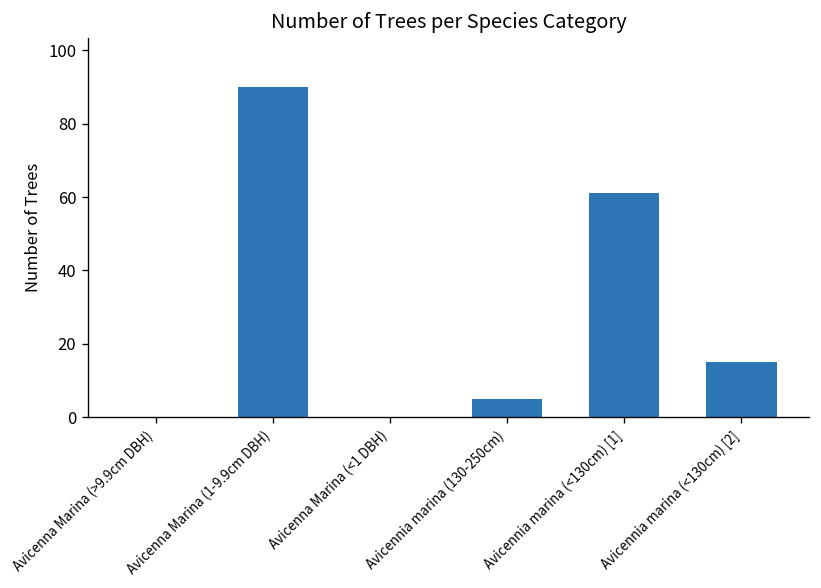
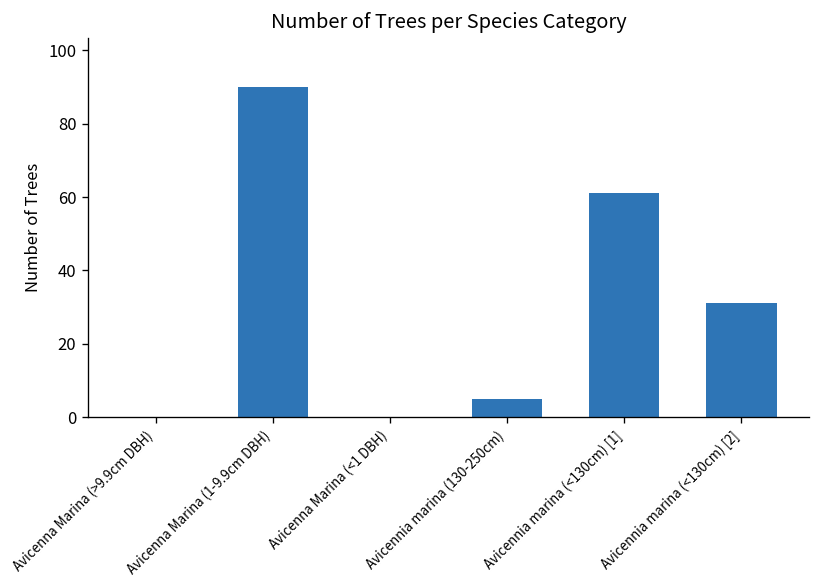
  {
    "Avicenna Marina (>9.9cm DBH)": 0,
    "Avicenna Marina (1-9.9cm DBH)": 90,
    "Avicenna Marina (<1 DBH)": 0,
    "Avicennia marina (130-250cm)": 5,
    "Avicennia marina (<130cm) [1]": 61,
-   "Avicennia marina (<130cm) [2]": 15
+   "Avicennia marina (<130cm) [2]": 31
  }
